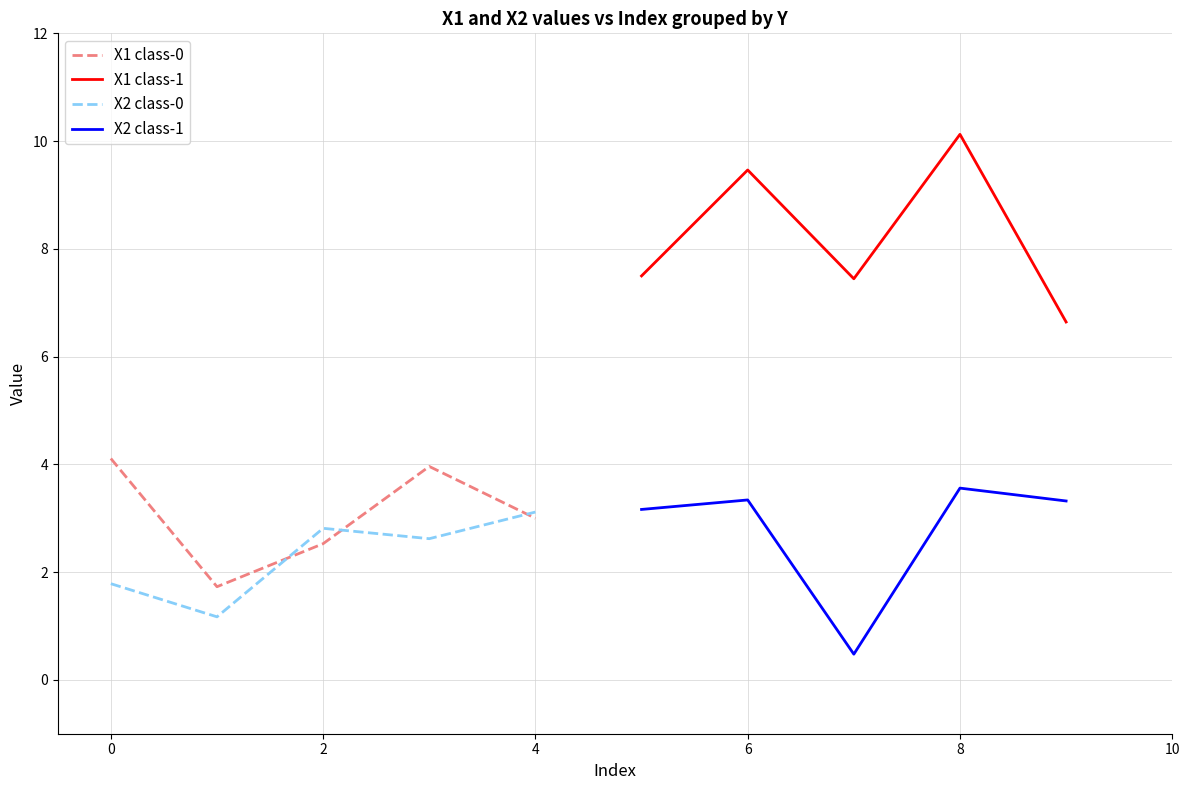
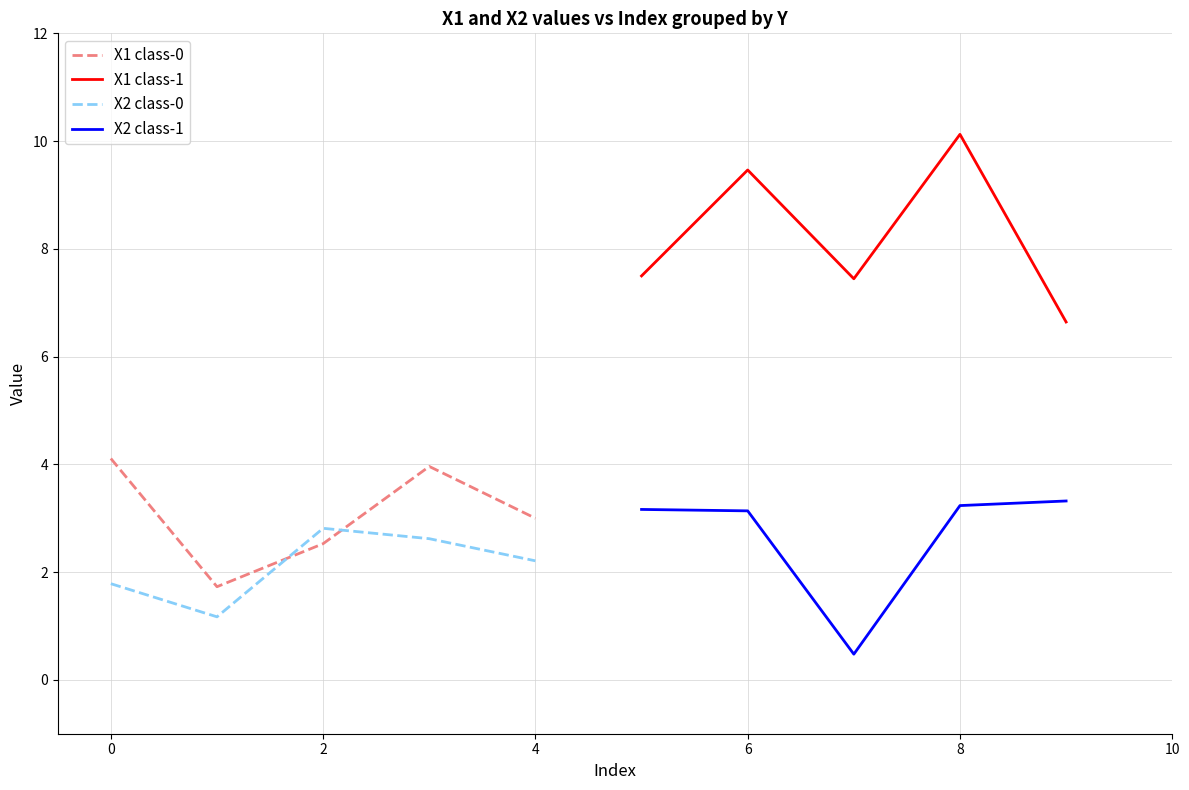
  {
    "X1 class-0": {
      "0": 4.1,
      "2": 2.5,
      "4": 3.0
    },
    "X1 class-1": {
      "6": 9.5,
      "8": 10.1
    },
    "X2 class-0": {
      "0": 1.8,
      "2": 2.8,
-     "4": 3.1
+     "4": 2.2
    },
    "X2 class-1": {
-     "6": 3.3,
-     "8": 3.6
+     "6": 3.1,
+     "8": 3.2
    }
  }
